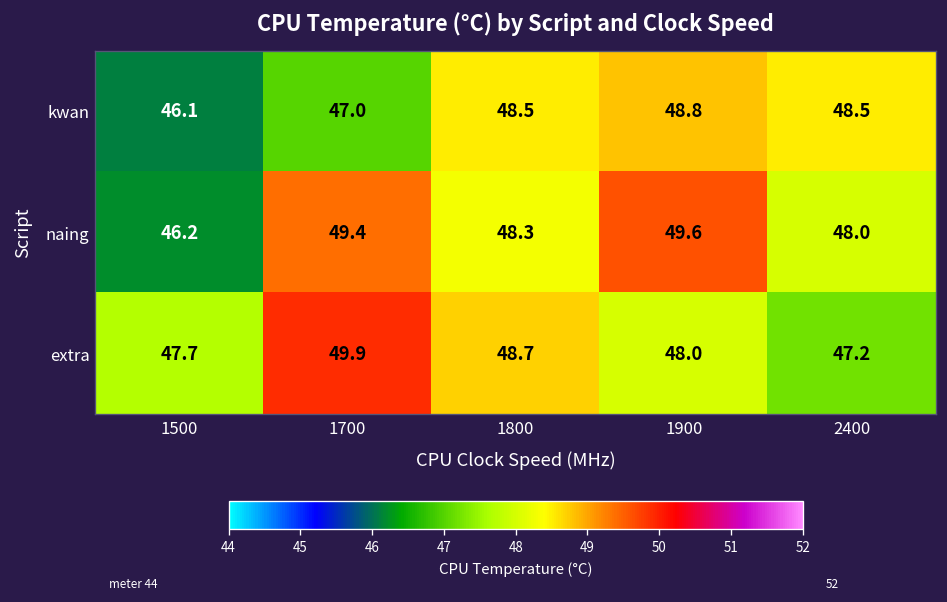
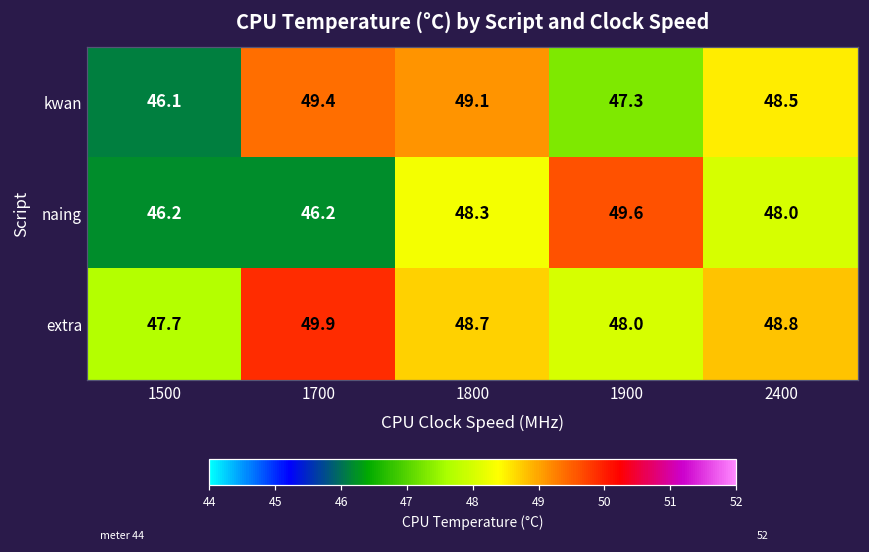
  {
    "kwan": {
      "1500": 46.1,
-     "1700": 47.0,
-     "1800": 48.5,
-     "1900": 48.8,
+     "1700": 49.4,
+     "1800": 49.1,
+     "1900": 47.3,
      "2400": 48.5
    },
    "naing": {
      "1500": 46.2,
-     "1700": 49.4,
+     "1700": 46.2,
      "1800": 48.3,
      "1900": 49.6,
      "2400": 48.0
    },
    "extra": {
      "1500": 47.7,
      "1700": 49.9,
      "1800": 48.7,
      "1900": 48.0,
-     "2400": 47.2
+     "2400": 48.8
    }
  }
